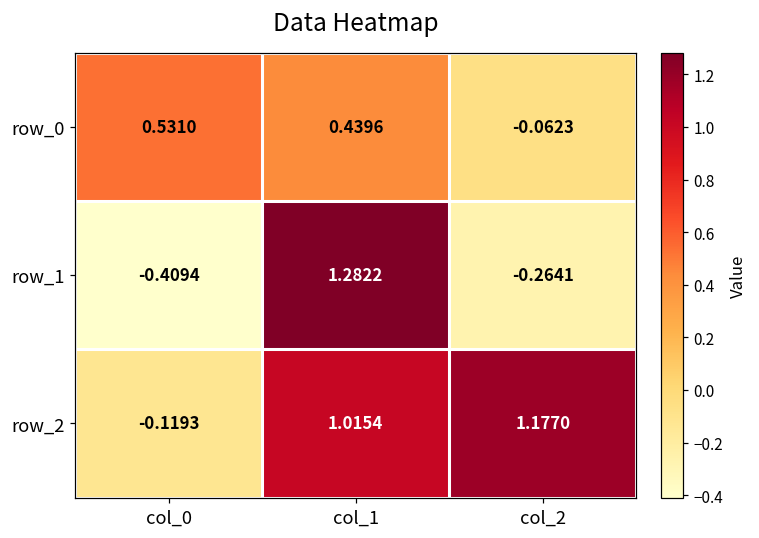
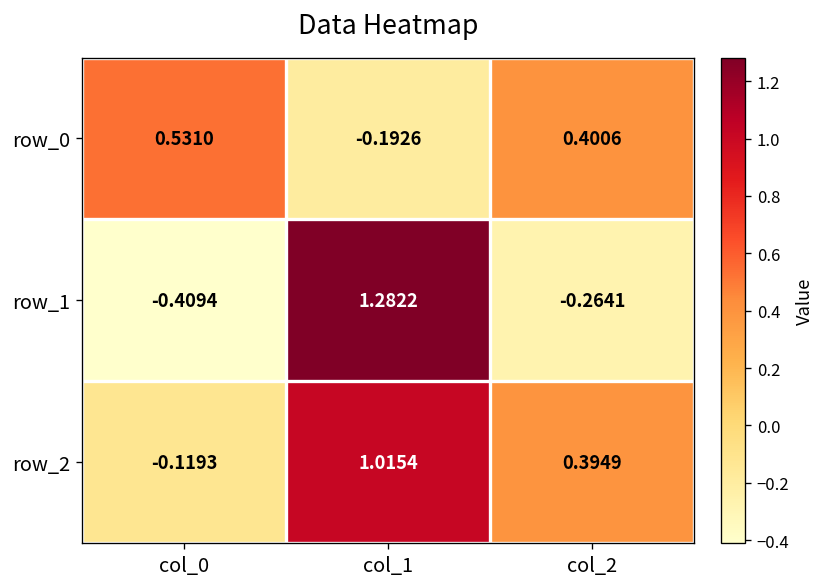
  {
    "row_0": {
      "col_0": 0.5310,
-     "col_1": 0.4396,
-     "col_2": -0.0623
+     "col_1": -0.1926,
+     "col_2": 0.4006
    },
    "row_1": {
      "col_0": -0.4094,
      "col_1": 1.2822,
      "col_2": -0.2641
    },
    "row_2": {
      "col_0": -0.1193,
      "col_1": 1.0154,
-     "col_2": 1.1770
+     "col_2": 0.3949
    }
  }
